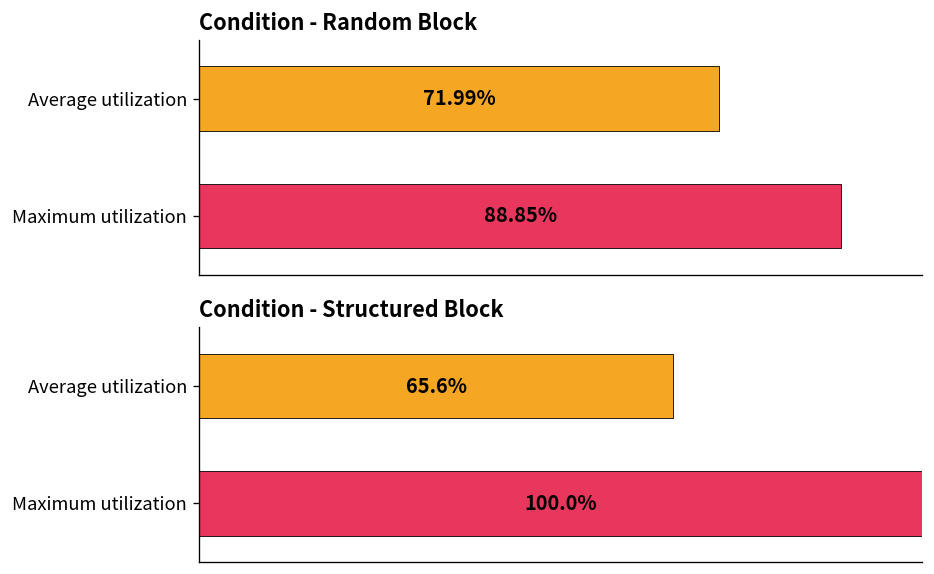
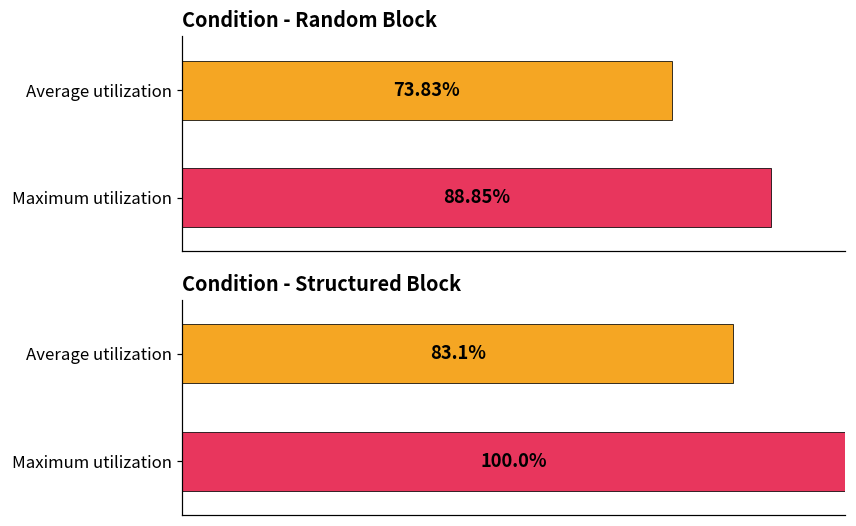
  {
    "Condition - Random Block": {
-     "Average utilization": "71.99%",
+     "Average utilization": "73.83%",
      "Maximum utilization": "88.85%"
    },
    "Condition - Structured Block": {
-     "Average utilization": "65.6%",
+     "Average utilization": "83.1%",
      "Maximum utilization": "100.0%"
    }
  }
